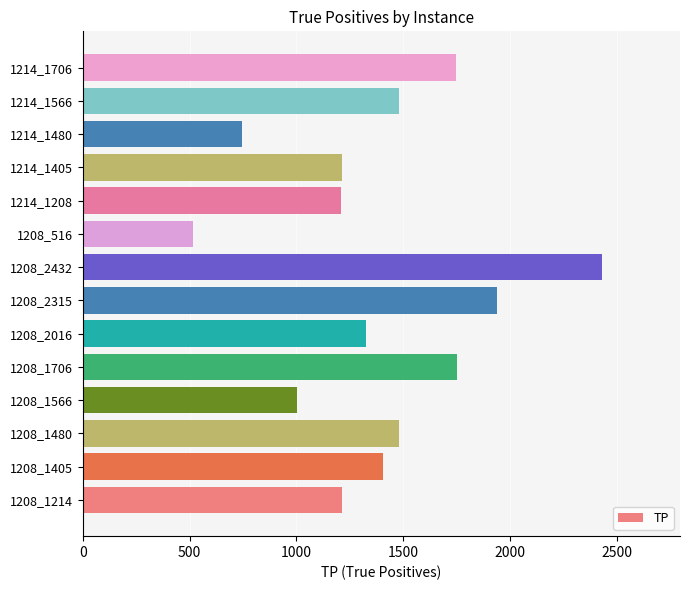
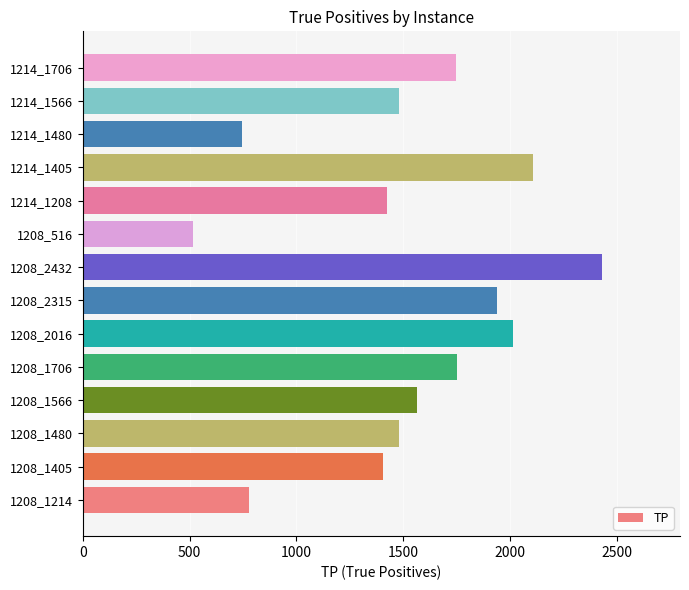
  {
    "1214_1706": 1750,
    "1214_1566": 1480,
    "1214_1480": 750,
-   "1214_1405": 1210,
-   "1214_1208": 1210,
+   "1214_1405": 2110,
+   "1214_1208": 1430,
    "1208_516": 520,
    "1208_2432": 2430,
    "1208_2315": 1940,
-   "1208_2016": 1330,
+   "1208_2016": 2020,
    "1208_1706": 1750,
-   "1208_1566": 1000,
+   "1208_1566": 1570,
    "1208_1480": 1480,
    "1208_1405": 1410,
-   "1208_1214": 1210
+   "1208_1214": 780
  }
